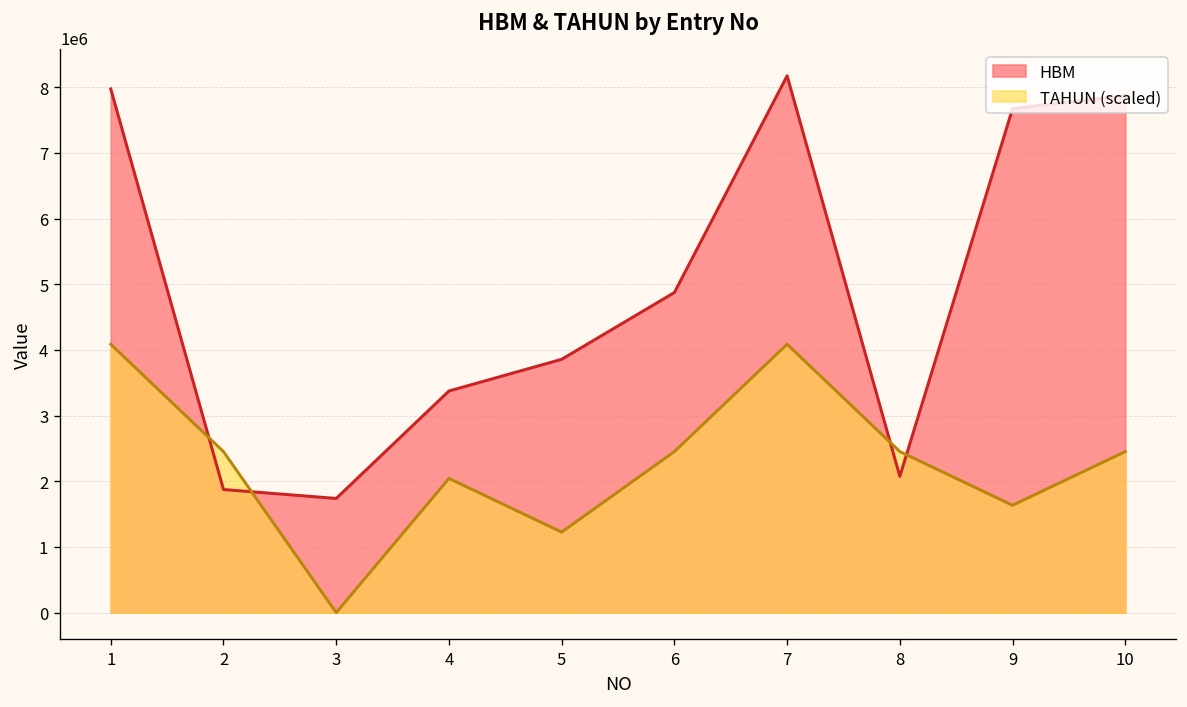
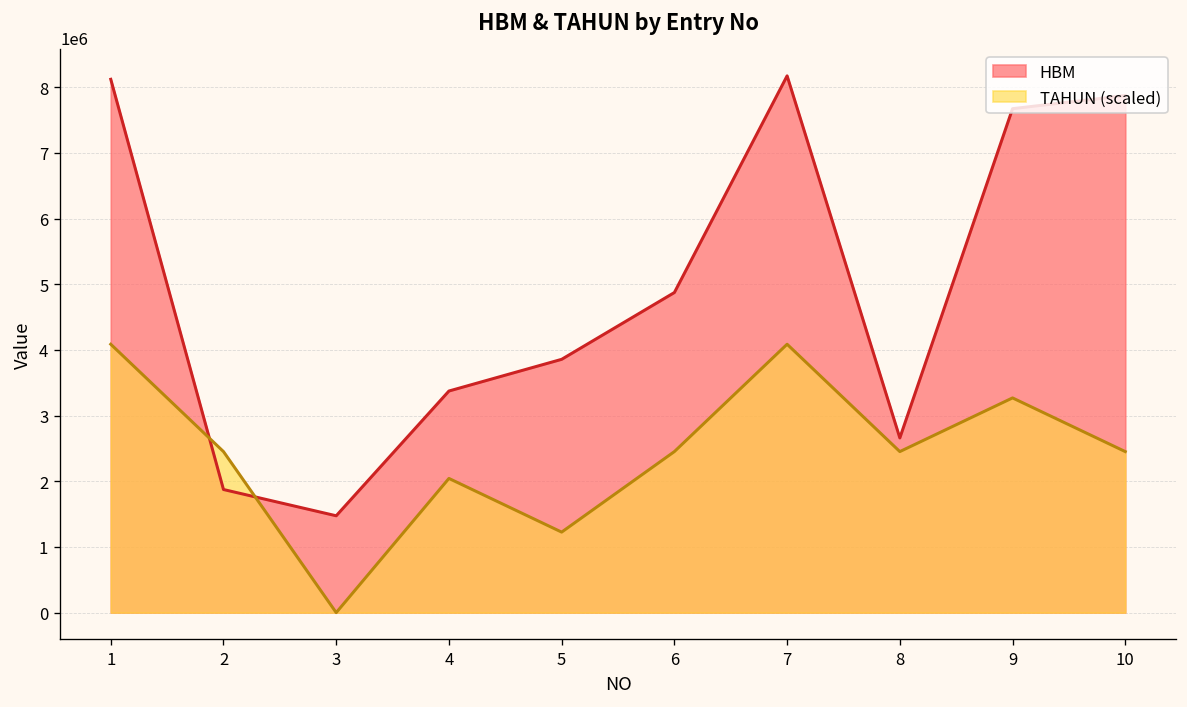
  {
    "HBM": {
-     "1": 8000000,
+     "1": 8100000,
      "2": 1900000,
-     "3": 1700000,
+     "3": 1500000,
      "4": 3400000,
      "5": 3900000,
      "6": 4900000,
      "7": 8200000,
-     "8": 2100000
+     "8": 2700000
    },
    "TAHUN (scaled)": {
      "1": 4100000,
      "2": 2500000,
      "3": 0,
      "4": 2000000,
      "5": 1200000,
      "6": 2500000,
      "7": 4100000,
      "8": 2500000,
-     "9": 1600000,
+     "9": 3300000,
      "10": 2500000
    }
  }
